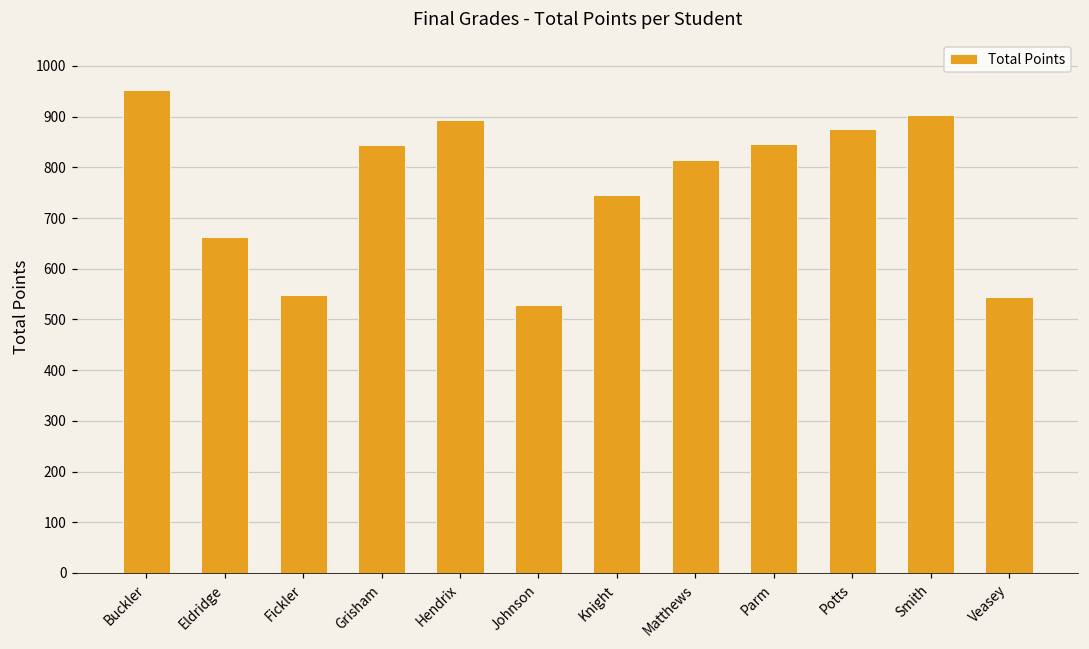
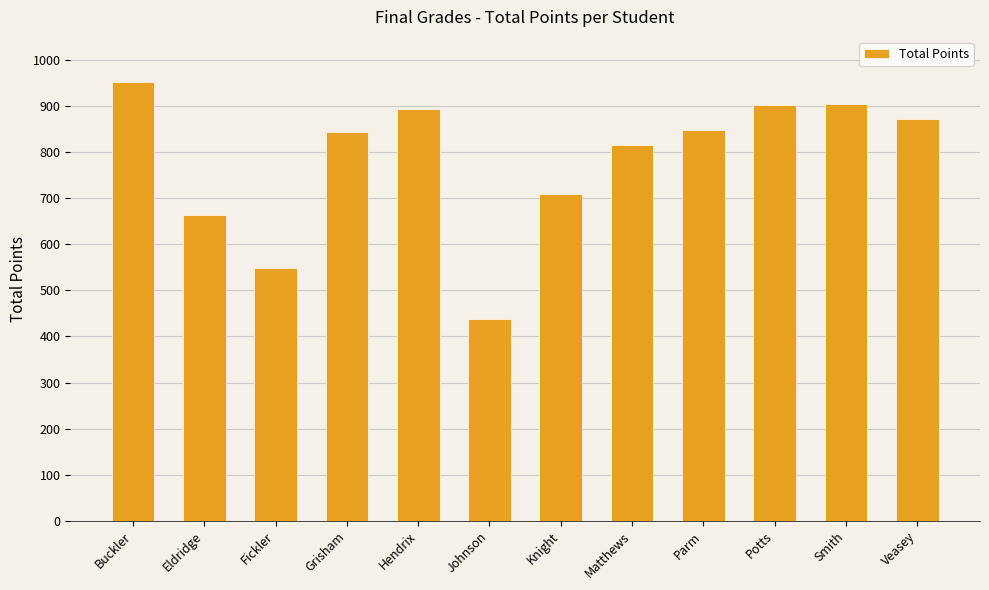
  {
    "Buckler": 950,
    "Eldridge": 660,
    "Fickler": 550,
    "Grisham": 840,
    "Hendrix": 890,
-   "Johnson": 530,
-   "Knight": 750,
+   "Johnson": 440,
+   "Knight": 710,
    "Matthews": 820,
    "Parm": 850,
-   "Potts": 880,
+   "Potts": 900,
    "Smith": 900,
-   "Veasey": 540
+   "Veasey": 870
  }
